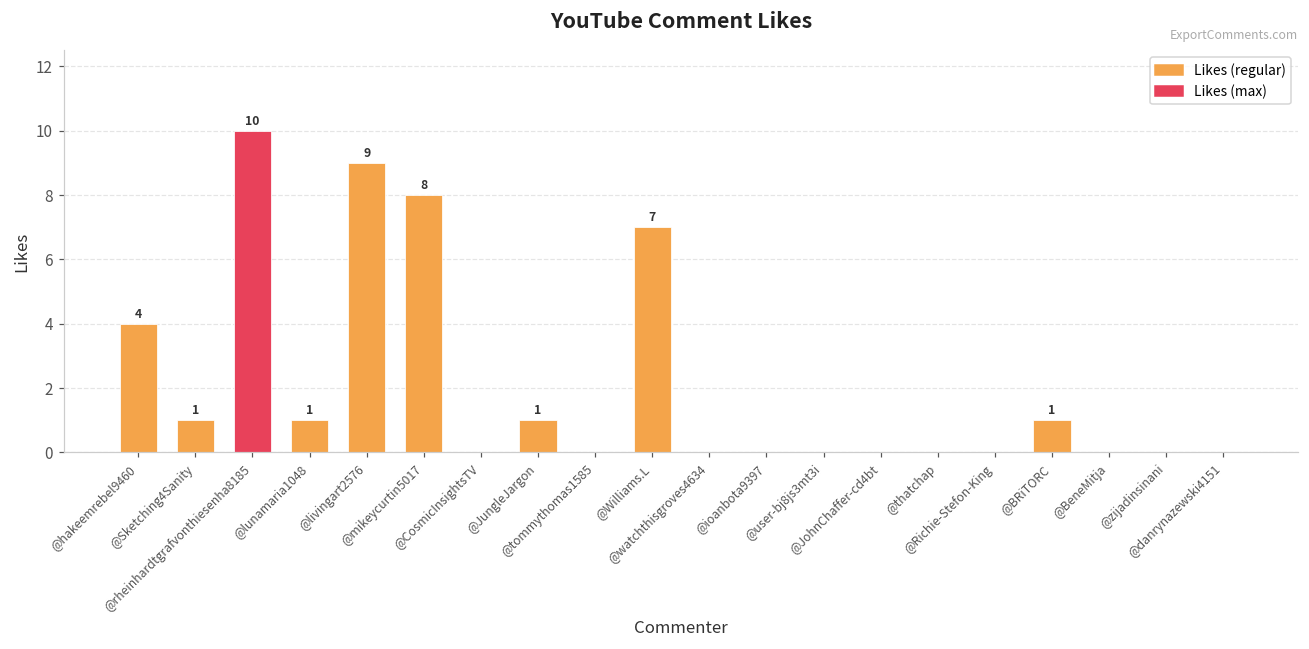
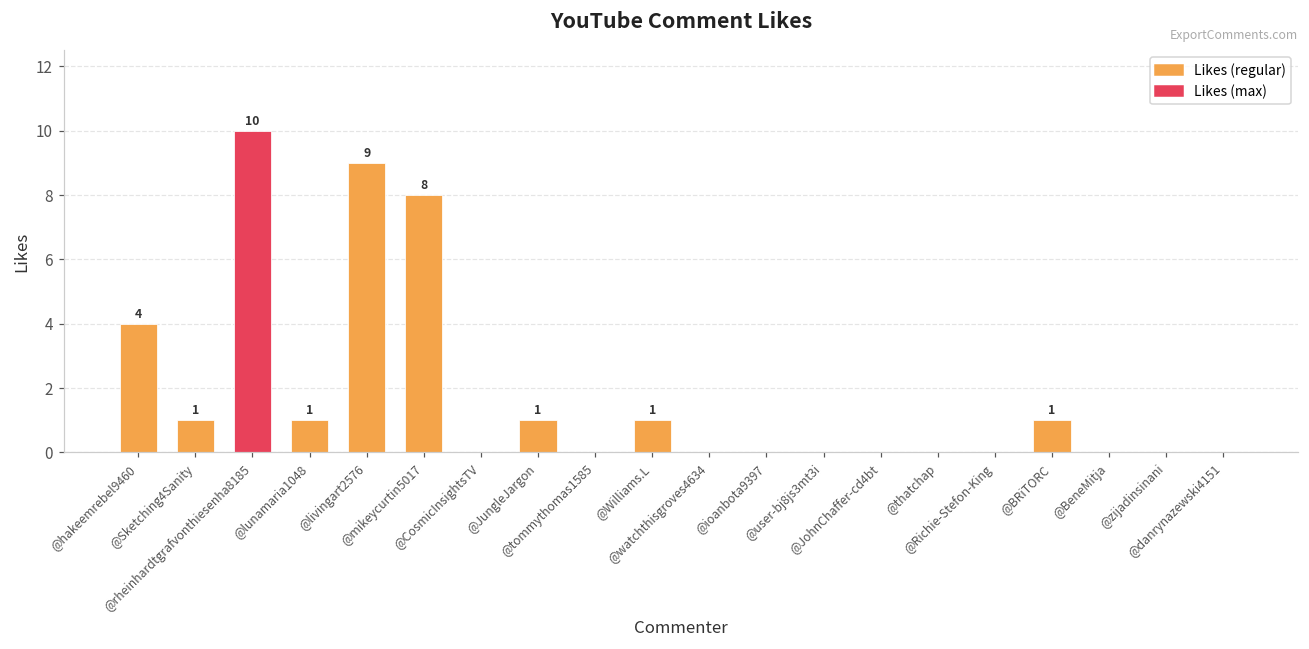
  {
    "@hakeemrebel9460": 4,
    "@Sketching4Sanity": 1,
    "@rheinhardtgrafvonthiesenha8185": 10,
    "@lunamaria1048": 1,
    "@livingart2576": 9,
    "@mikeycurtin5017": 8,
    "@JungleJargon": 1,
-   "@Williams.L": 7,
+   "@Williams.L": 1,
    "@BRiTORC": 1
  }
